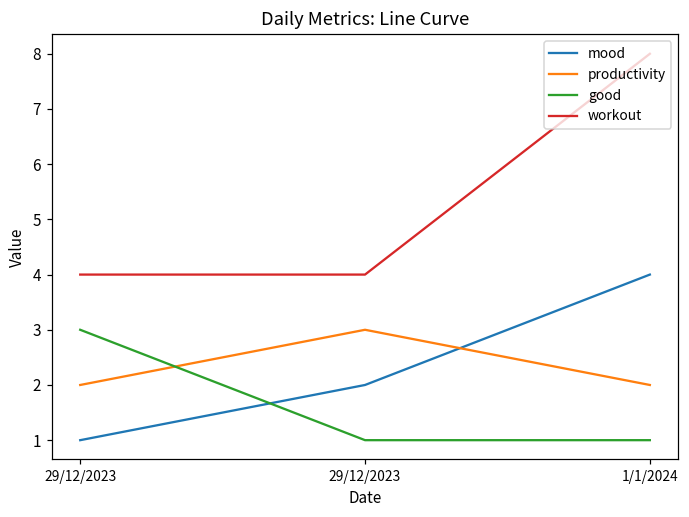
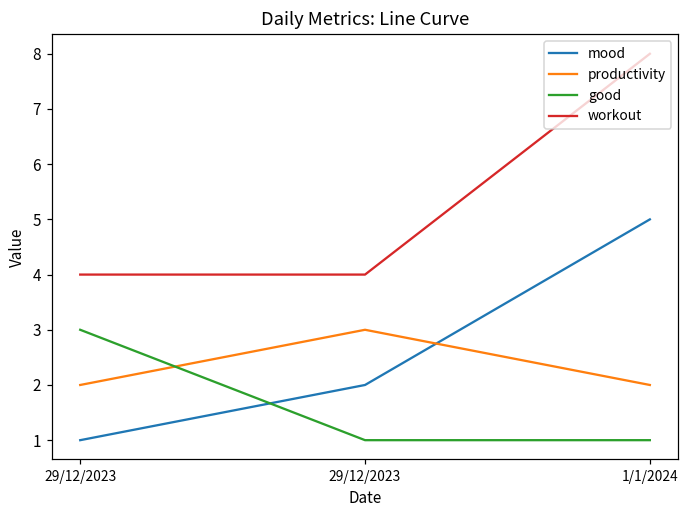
  {
    "mood": {
-     "1/1/2024": 4
+     "1/1/2024": 5
    },
    "productivity": {
      "1/1/2024": 2
    },
    "good": {
      "1/1/2024": 1
    }
  }
